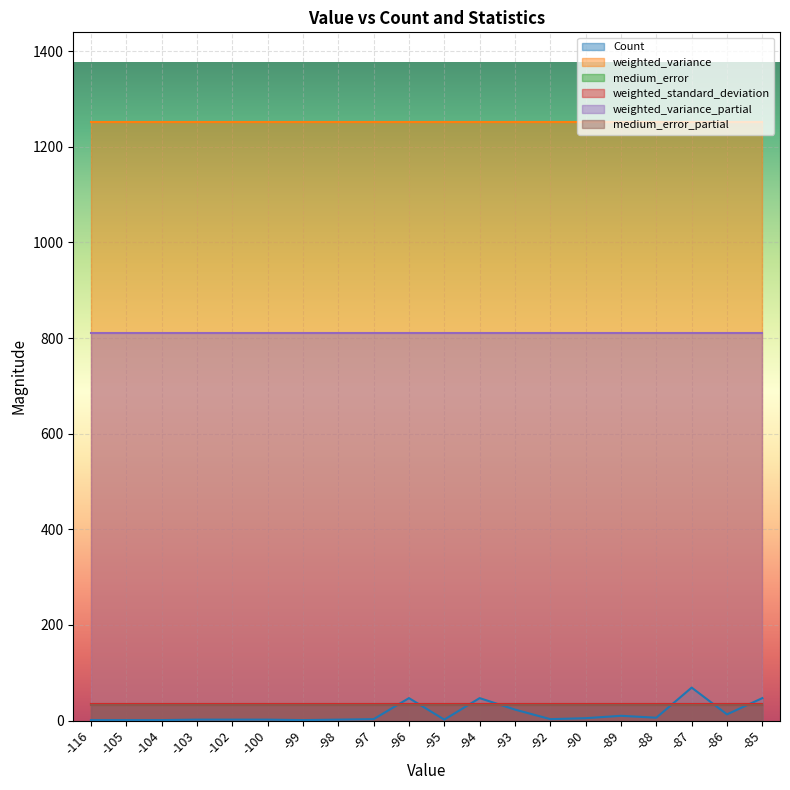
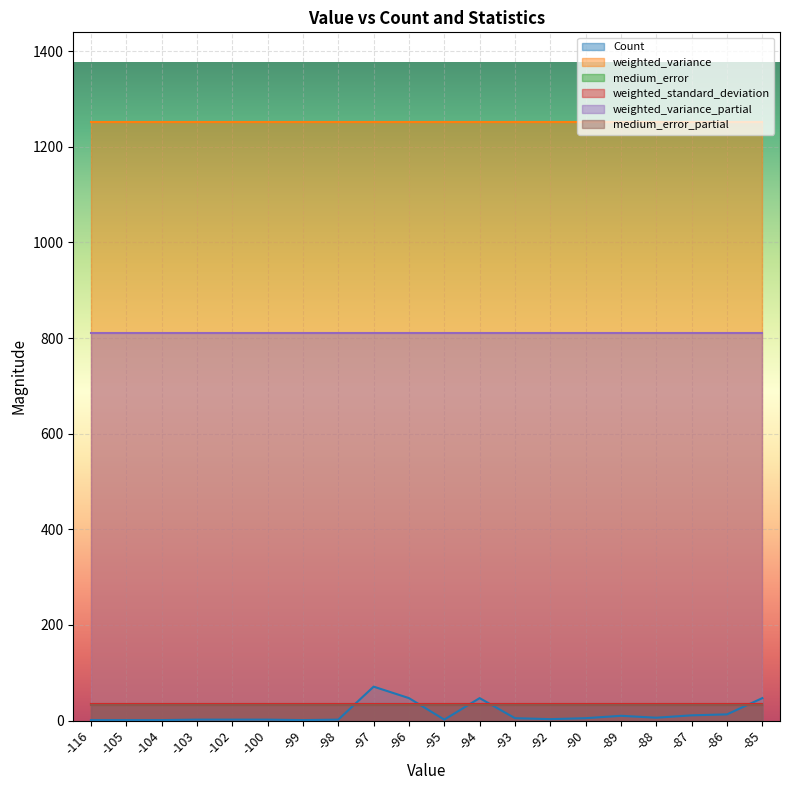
  {
    "Count": {
      "-116": 0,
      "-105": 0,
      "-104": 0,
      "-103": 0,
      "-102": 0,
      "-100": 0,
      "-99": 0,
      "-98": 0,
-     "-97": 0,
+     "-97": 70,
      "-96": 50,
      "-95": 0,
      "-94": 50,
-     "-93": 20,
+     "-93": 10,
      "-92": 0,
      "-90": 10,
      "-89": 10,
      "-88": 10,
-     "-87": 70,
+     "-87": 10,
      "-86": 10,
      "-85": 50
    },
    "weighted_variance": {
      "-116": 1250,
      "-105": 1250,
      "-104": 1250,
      "-103": 1250,
      "-102": 1250,
      "-100": 1250,
      "-99": 1250,
      "-98": 1250,
      "-97": 1250,
      "-96": 1250,
      "-95": 1250,
      "-94": 1250,
      "-93": 1250,
      "-92": 1250
    },
    "weighted_variance_partial": {
      "-116": 810,
      "-105": 810,
      "-104": 810,
      "-103": 810,
      "-102": 810,
      "-100": 810,
      "-99": 810,
      "-98": 810,
      "-97": 810,
      "-96": 810,
      "-95": 810,
      "-94": 810,
      "-93": 810,
      "-92": 810,
      "-90": 810,
      "-89": 810,
      "-88": 810,
      "-87": 810,
      "-86": 810,
      "-85": 810
    }
  }
